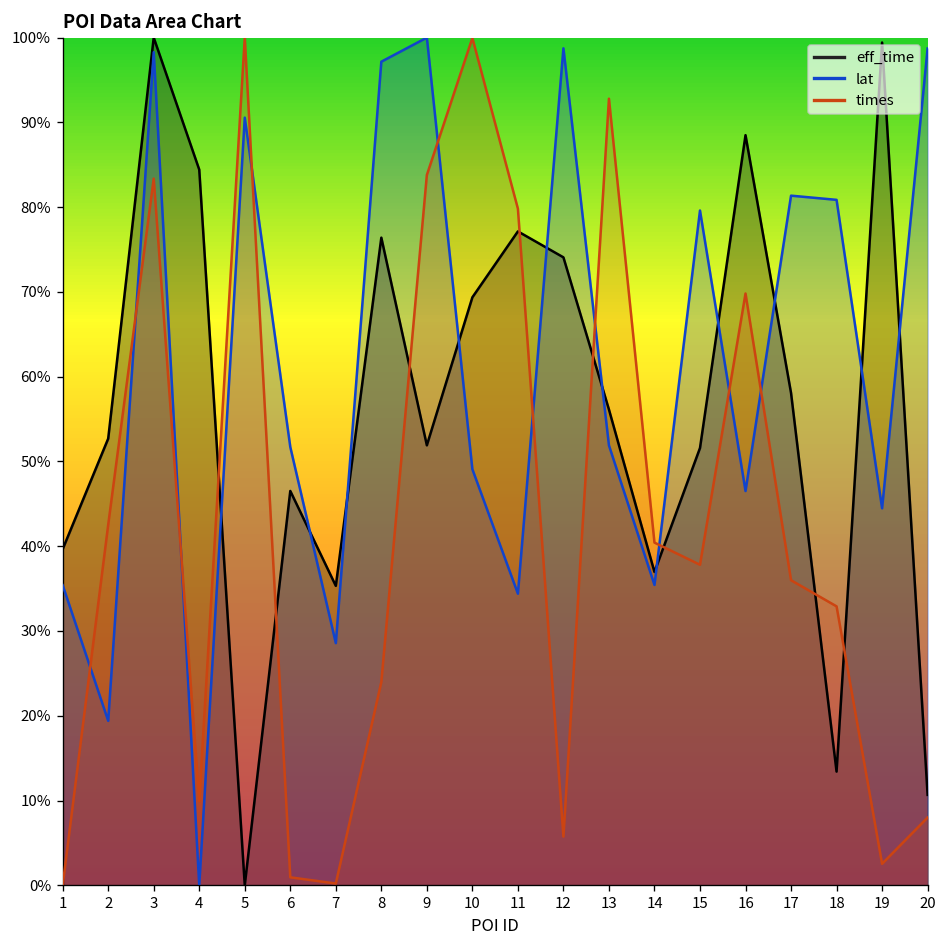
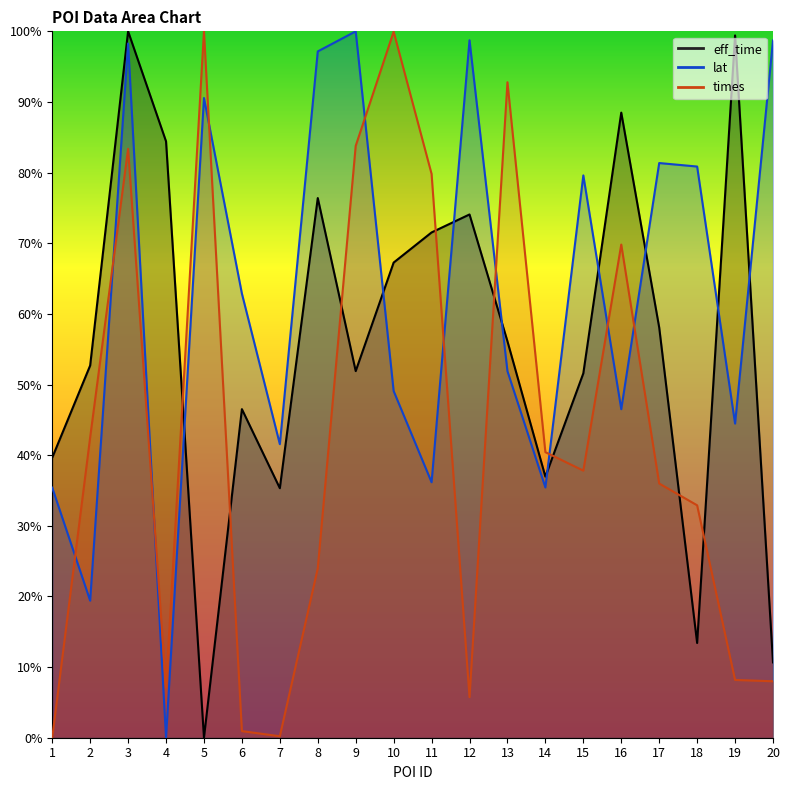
  {
    "eff_time": {
      "1": "40%",
      "2": "53%",
      "3": "100%",
      "4": "84%",
      "5": "0%",
      "6": "47%",
      "7": "35%",
      "8": "76%",
      "9": "52%",
-     "10": "69%",
-     "11": "77%",
+     "10": "67%",
+     "11": "72%",
      "12": "74%",
      "13": "56%",
      "14": "37%",
      "15": "52%",
      "16": "88%",
      "17": "58%",
      "18": "13%",
      "19": "99%",
      "20": "11%"
    },
    "lat": {
      "1": "35%",
      "2": "19%",
      "3": "98%",
      "4": "0%",
      "5": "91%",
-     "6": "52%",
-     "7": "29%",
+     "6": "63%",
+     "7": "42%",
      "8": "97%",
      "9": "100%",
      "10": "49%",
-     "11": "34%",
+     "11": "36%",
      "12": "99%",
      "13": "52%",
      "14": "35%",
      "15": "80%",
      "16": "47%",
      "17": "81%",
      "18": "81%",
      "19": "44%",
      "20": "99%"
    },
    "times": {
      "1": "0%",
      "2": "43%",
      "3": "83%",
-     "4": "10%",
+     "4": "7%",
      "5": "100%",
      "6": "1%",
      "7": "0%",
      "8": "24%",
      "9": "84%",
      "10": "100%",
      "11": "80%",
      "12": "6%",
      "13": "93%",
      "14": "40%",
      "15": "38%",
      "16": "70%",
      "17": "36%",
      "18": "33%",
-     "19": "3%",
+     "19": "8%",
      "20": "8%"
    }
  }
